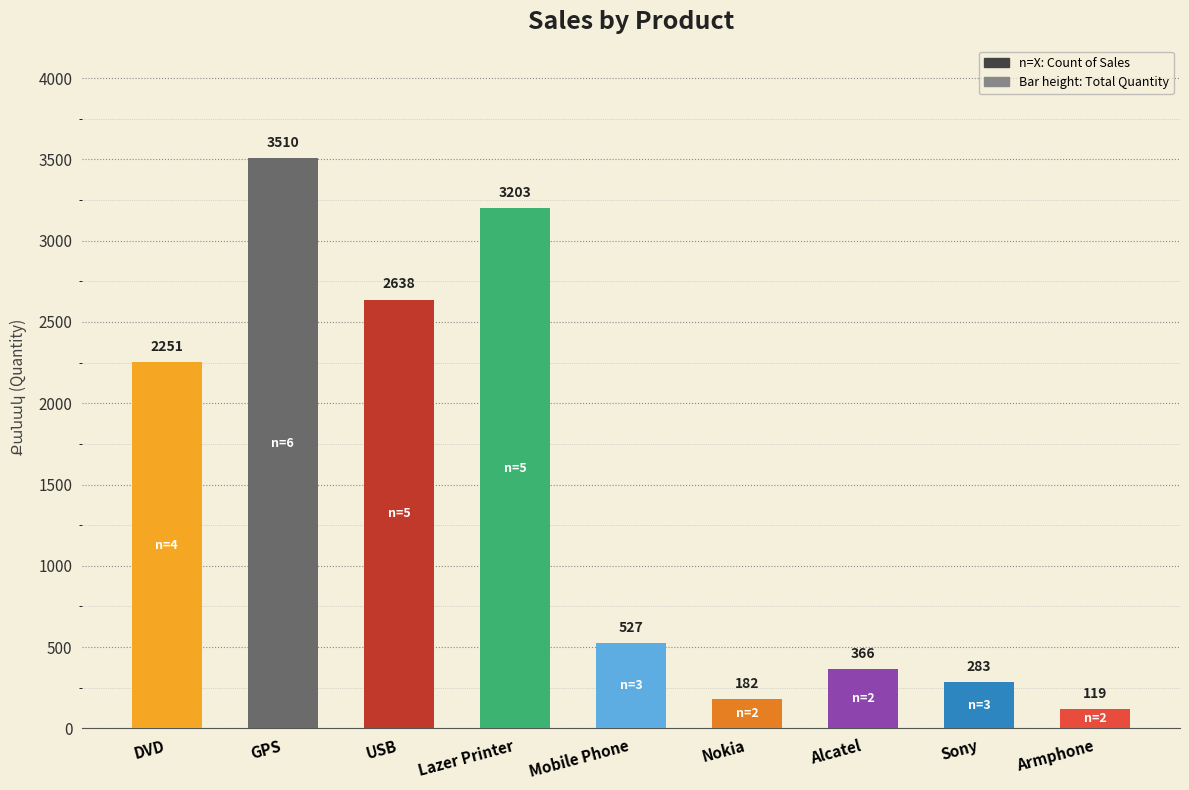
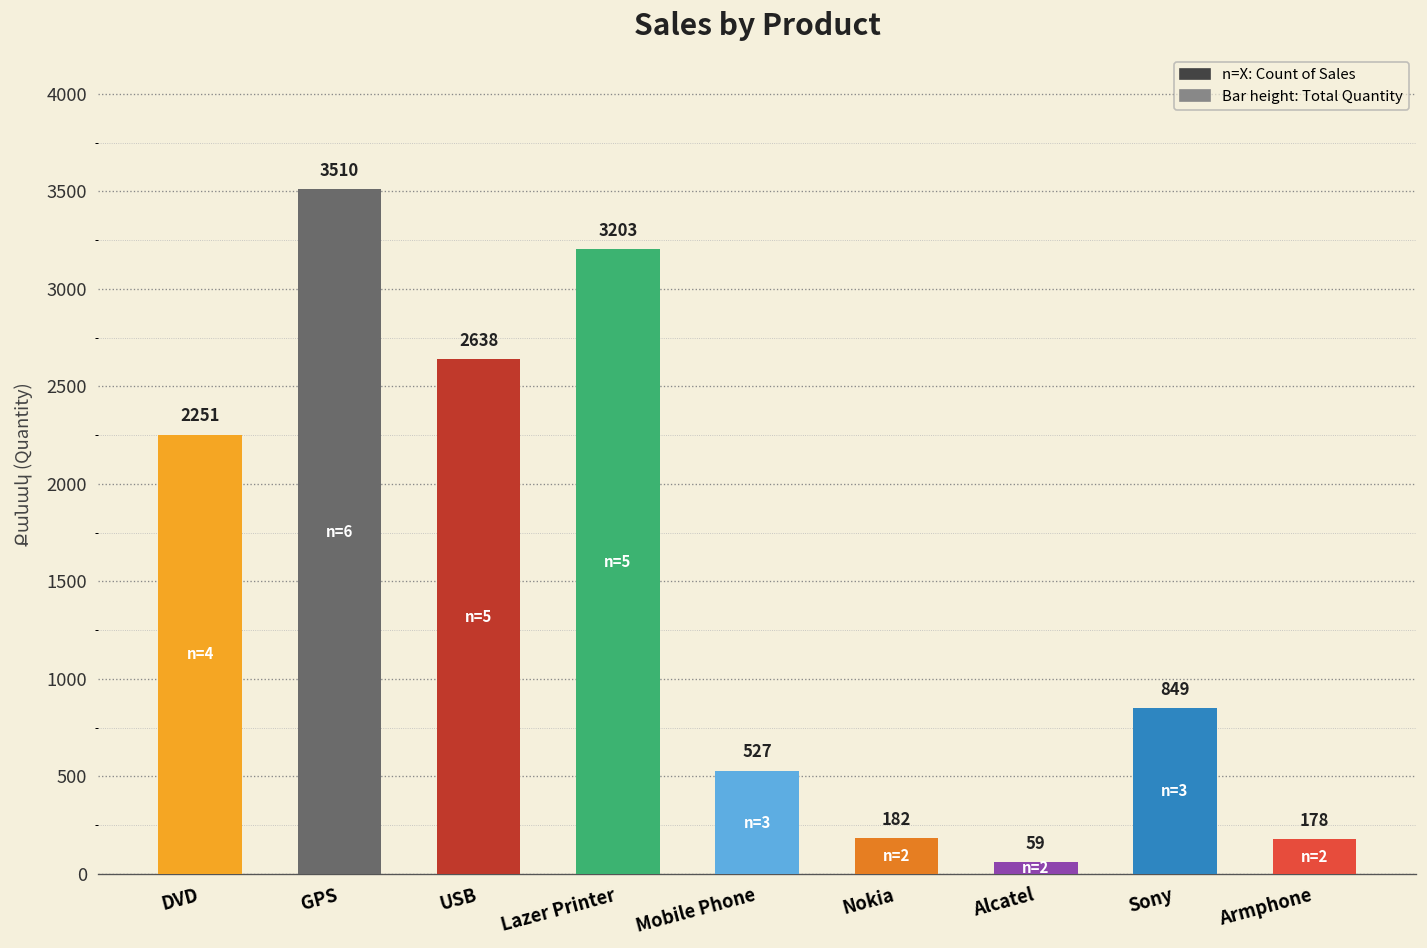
  {
    "DVD": 2251,
    "GPS": 3510,
    "USB": 2638,
    "Lazer Printer": 3203,
    "Mobile Phone": 527,
    "Nokia": 182,
-   "Alcatel": 366,
-   "Sony": 283,
-   "Armphone": 119
+   "Alcatel": 59,
+   "Sony": 849,
+   "Armphone": 178
  }
